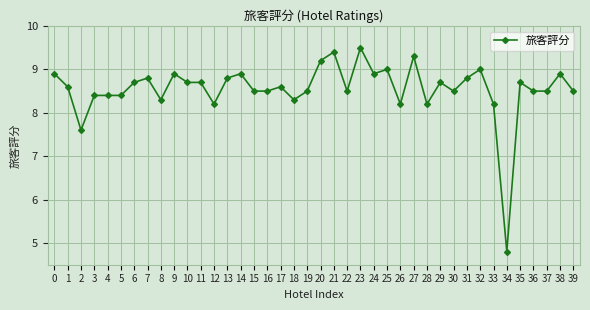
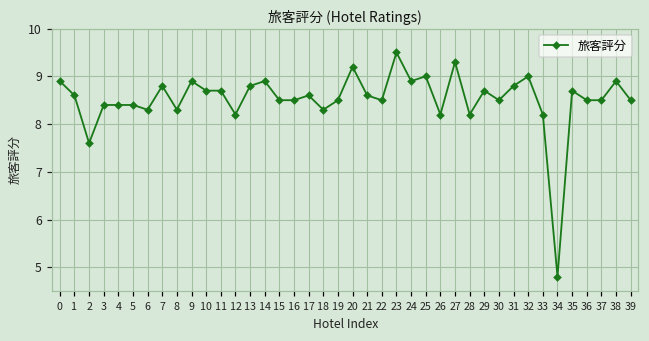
  {
    "0": 8.9,
    "1": 8.6,
    "2": 7.6,
    "3": 8.4,
    "4": 8.4,
    "5": 8.4,
-   "6": 8.7,
+   "6": 8.3,
    "7": 8.8,
    "8": 8.3,
    "9": 8.9,
    "10": 8.7,
    "11": 8.7,
    "12": 8.2,
    "13": 8.8,
    "14": 8.9,
    "15": 8.5,
    "16": 8.5,
    "17": 8.6,
    "18": 8.3,
    "19": 8.5,
    "20": 9.2,
-   "21": 9.4,
+   "21": 8.6,
    "22": 8.5,
    "23": 9.5,
    "24": 8.9,
    "25": 9.0,
    "26": 8.2,
    "27": 9.3,
    "28": 8.2,
    "29": 8.7,
    "30": 8.5,
    "31": 8.8,
    "32": 9.0,
    "33": 8.2,
    "34": 4.8,
    "35": 8.7,
    "36": 8.5,
    "37": 8.5,
    "38": 8.9,
    "39": 8.5
  }
